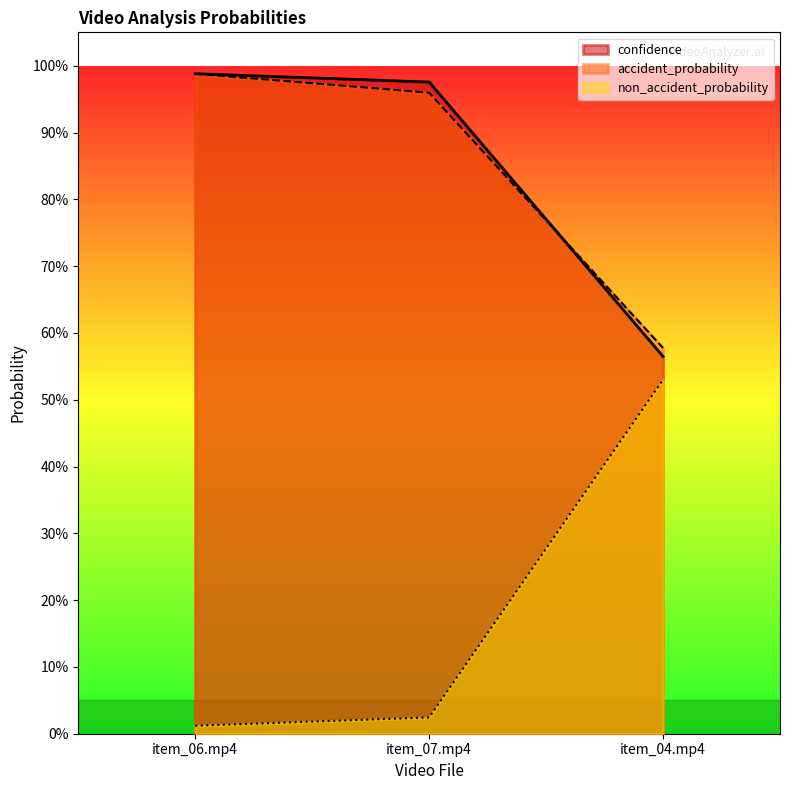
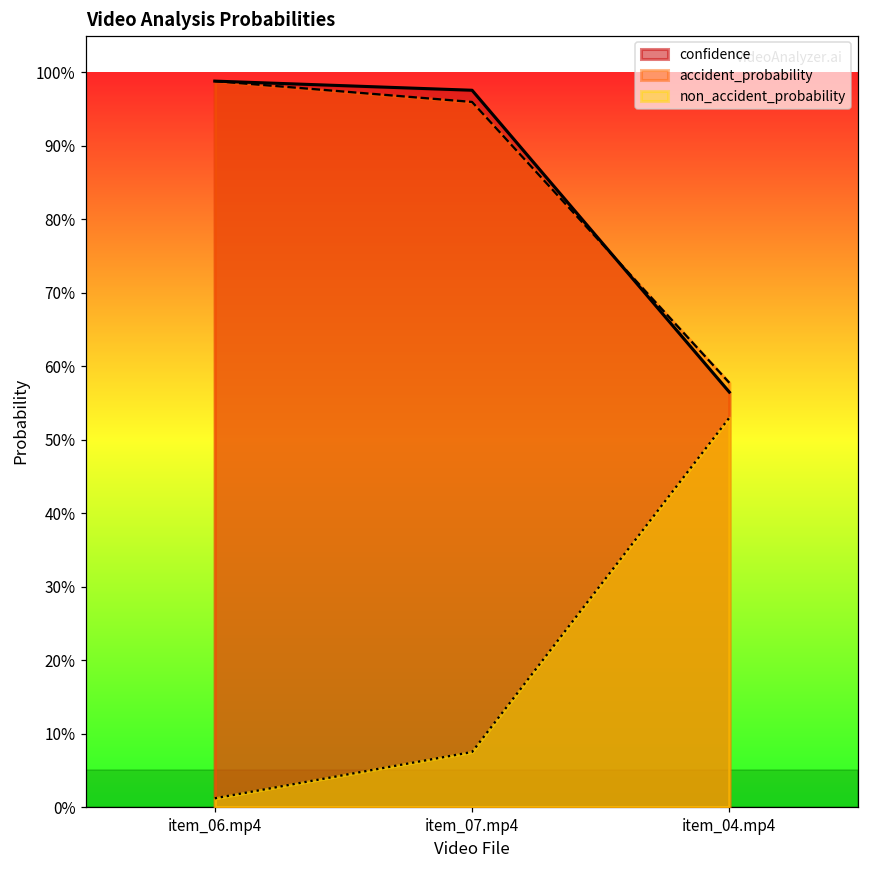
  {
    "non_accident_probability": {
      "item_06.mp4": "1%",
-     "item_07.mp4": "2%",
+     "item_07.mp4": "7%",
      "item_04.mp4": "53%"
    }
  }
